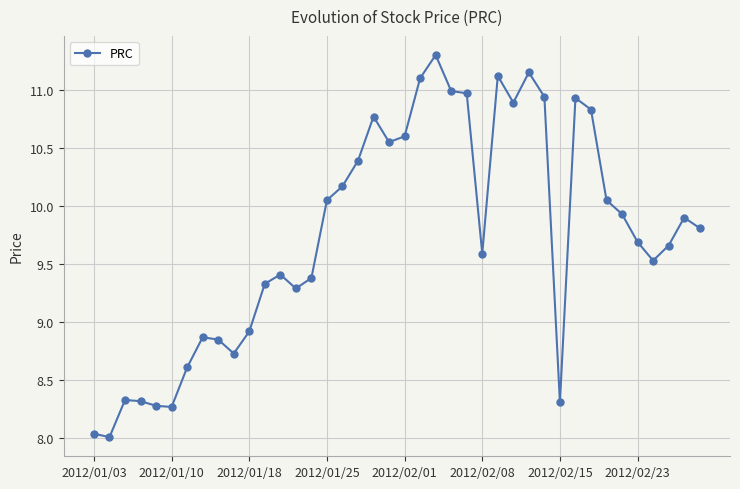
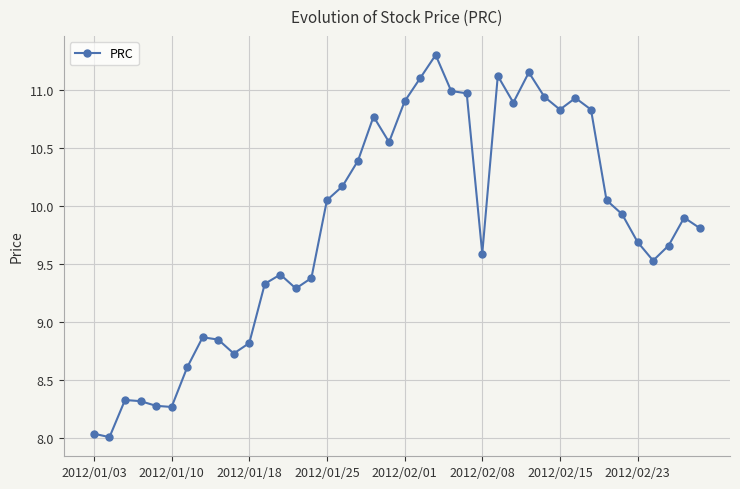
  {
    "2012/01/03": 8.04,
    "2012/01/10": 8.27,
-   "2012/01/18": 8.92,
+   "2012/01/18": 8.82,
    "2012/01/25": 10.05,
-   "2012/02/01": 10.6,
+   "2012/02/01": 10.9,
    "2012/02/08": 9.59,
-   "2012/02/15": 8.31,
+   "2012/02/15": 10.83,
    "2012/02/23": 9.69
  }
